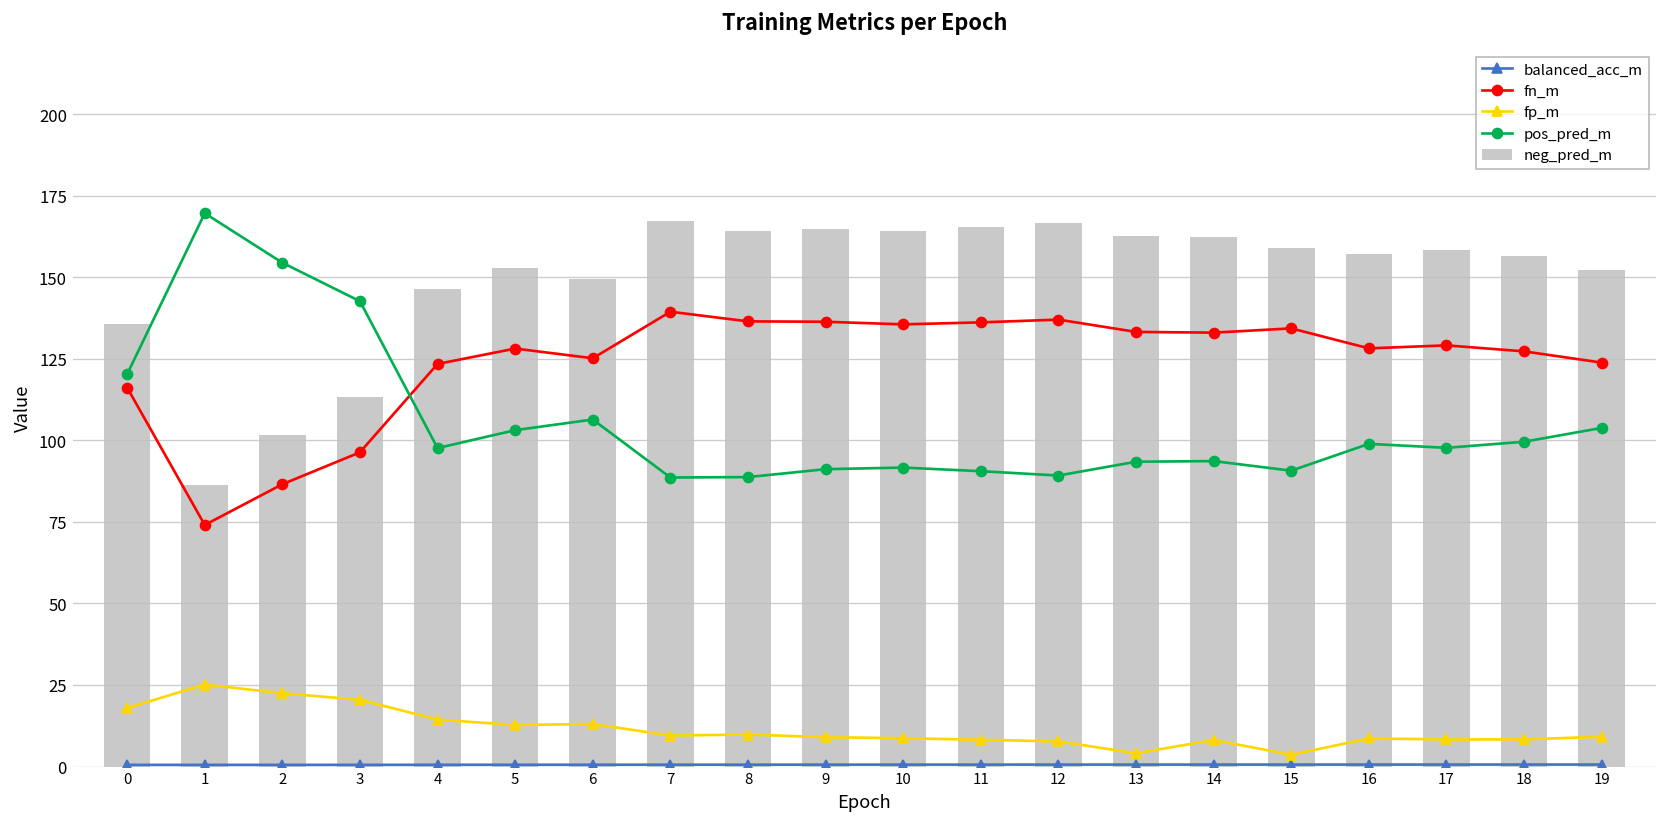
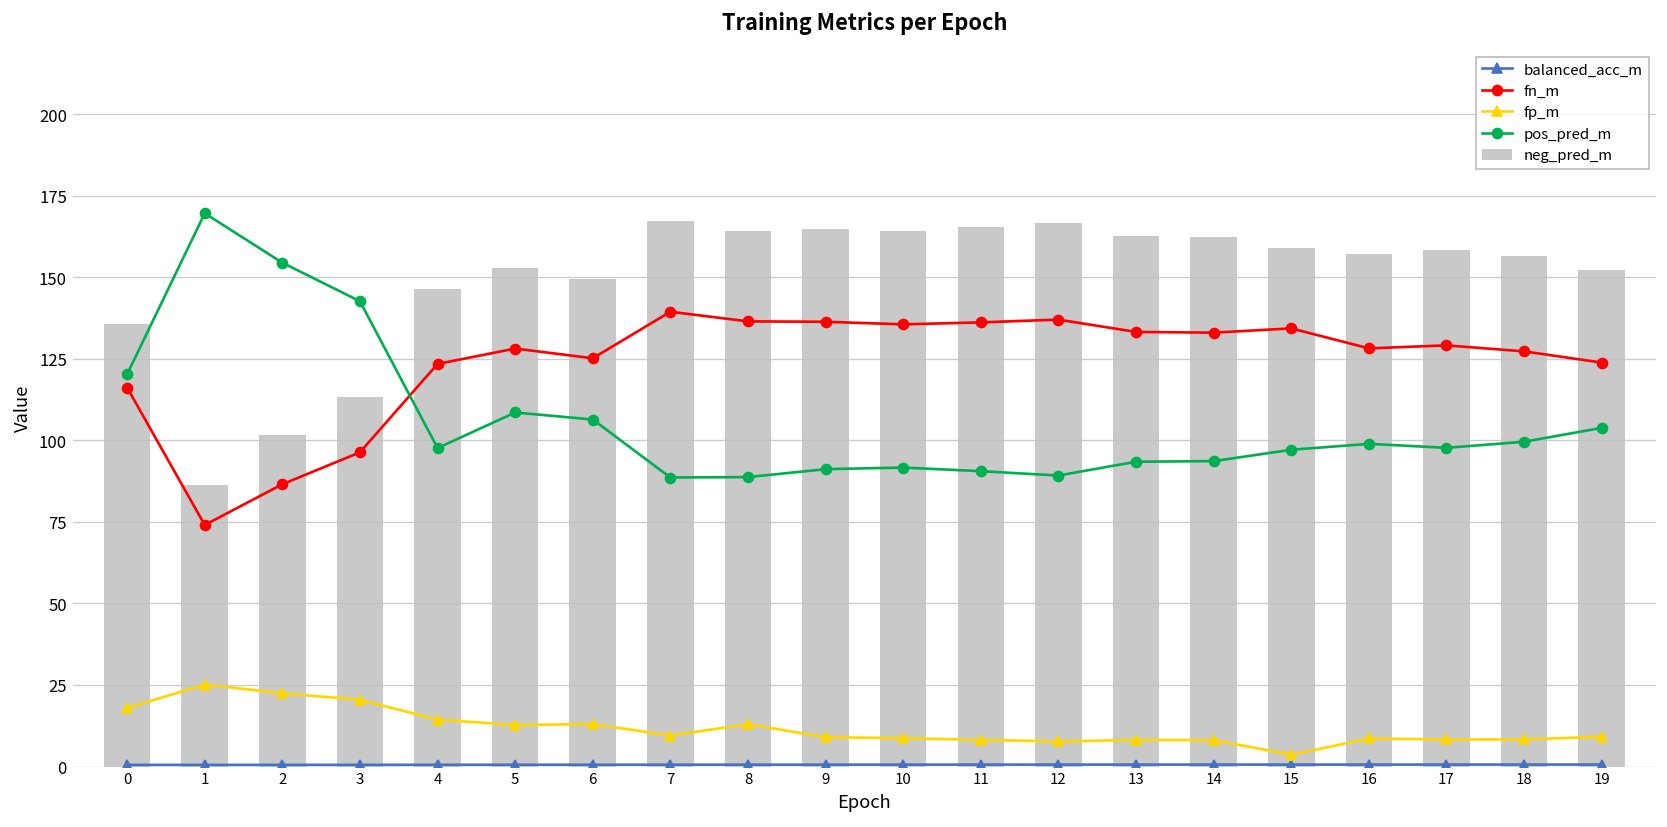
  {
    "balanced_acc_m": {
      "0": 0,
      "1": 0,
      "2": 1,
      "3": 1,
      "4": 1,
      "5": 1,
      "6": 1,
      "7": 1,
      "8": 1,
      "9": 1,
      "10": 1,
      "11": 1,
      "12": 1,
      "13": 1,
      "14": 1,
      "15": 1,
      "16": 1,
      "17": 1,
      "18": 1,
      "19": 1
    },
    "neg_pred_m": {
      "0": 136,
      "1": 86,
      "2": 102,
      "3": 113,
      "4": 147,
      "5": 153,
      "6": 150,
      "7": 167,
      "8": 164,
      "9": 165,
      "10": 164,
      "11": 165,
      "12": 167,
      "13": 163,
      "14": 162,
      "15": 159,
      "16": 157,
      "17": 158,
      "18": 156,
      "19": 152
    },
    "fn_m": {
      "0": 116,
      "1": 74,
      "2": 87,
      "3": 96,
      "4": 123,
      "5": 128,
      "6": 125,
      "7": 139,
      "8": 136,
      "9": 136,
      "10": 136,
      "11": 136,
      "12": 137,
      "13": 133,
      "14": 133,
      "15": 134,
      "16": 128,
      "17": 129,
      "18": 127,
      "19": 124
    },
    "fp_m": {
      "0": 18,
      "1": 25,
      "2": 22,
      "3": 20,
      "4": 14,
      "5": 13,
      "6": 13,
      "7": 10,
-     "8": 10,
+     "8": 13,
      "9": 9,
      "10": 9,
      "11": 8,
      "12": 8,
-     "13": 4,
+     "13": 8,
      "14": 8,
      "15": 4,
      "16": 9,
      "17": 8,
      "18": 8,
      "19": 9
    },
    "pos_pred_m": {
      "0": 120,
      "1": 170,
      "2": 154,
      "3": 143,
      "4": 98,
-     "5": 103,
+     "5": 109,
      "6": 106,
      "7": 89,
      "8": 89,
      "9": 91,
      "10": 92,
      "11": 91,
      "12": 89,
      "13": 93,
      "14": 94,
-     "15": 91,
+     "15": 97,
      "16": 99,
      "17": 98,
      "18": 100,
      "19": 104
    }
  }
